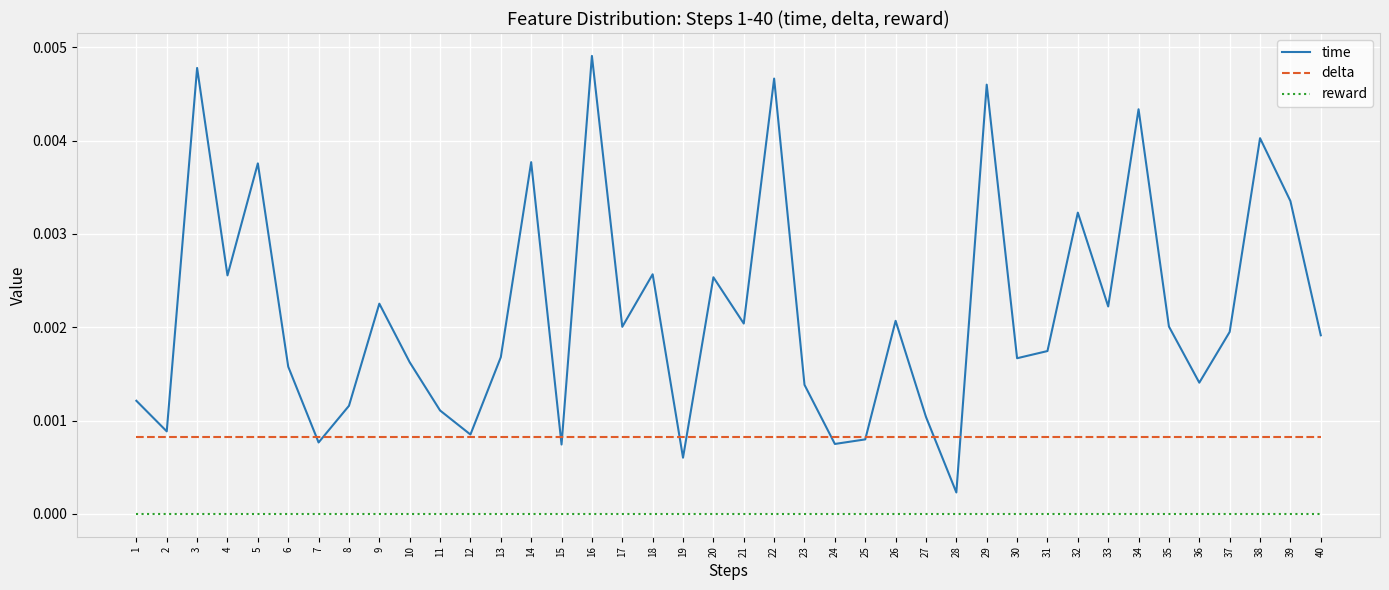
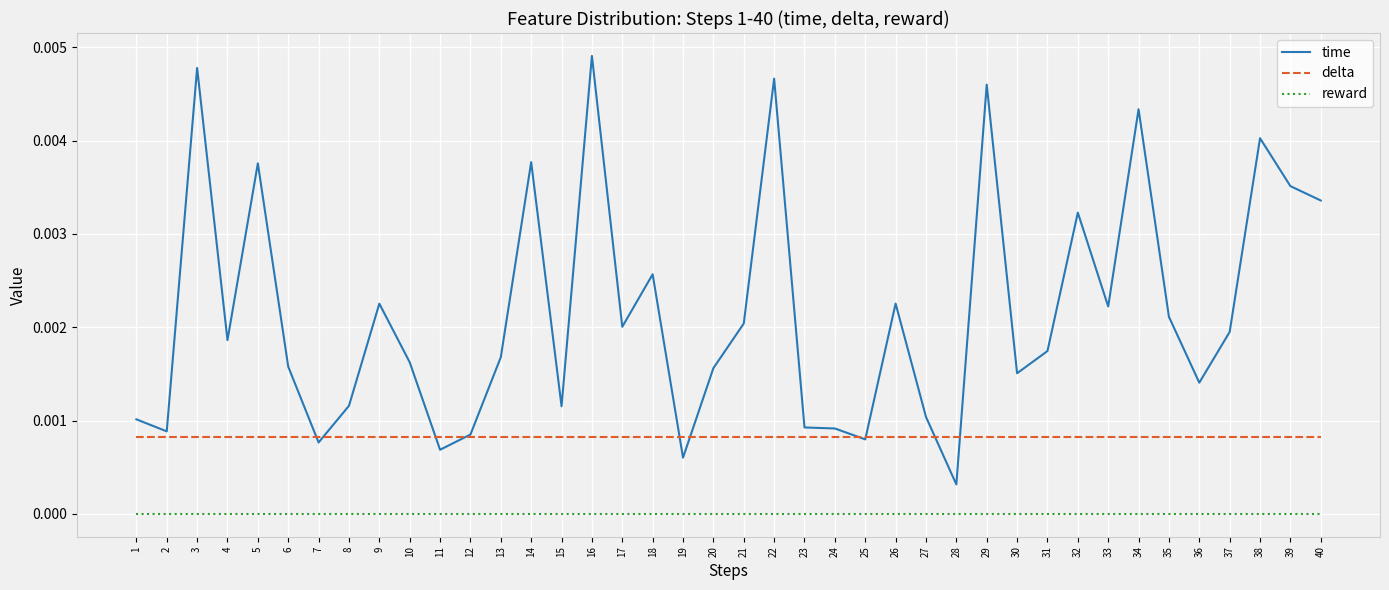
  {
    "time": {
-     "1": 0.0012,
+     "1": 0.0010,
      "2": 0.0009,
      "3": 0.0048,
-     "4": 0.0026,
+     "4": 0.0019,
      "5": 0.0038,
      "6": 0.0016,
      "7": 0.0008,
      "8": 0.0012,
      "9": 0.0023,
      "10": 0.0016,
-     "11": 0.0011,
+     "11": 0.0007,
      "13": 0.0017,
      "14": 0.0038,
-     "15": 0.0007,
+     "15": 0.0012,
      "16": 0.0049,
      "17": 0.0020,
      "18": 0.0026,
      "19": 0.0006,
-     "20": 0.0025,
+     "20": 0.0016,
      "21": 0.0020,
      "22": 0.0047,
-     "23": 0.0014,
-     "24": 0.0007,
-     "26": 0.0021,
+     "23": 0.0009,
+     "24": 0.0009,
+     "26": 0.0023,
      "27": 0.0010,
-     "28": 0.0002,
+     "28": 0.0003,
      "29": 0.0046,
-     "30": 0.0017,
+     "30": 0.0015,
      "31": 0.0017,
      "32": 0.0032,
      "33": 0.0022,
      "34": 0.0043,
-     "35": 0.0020,
+     "35": 0.0021,
      "36": 0.0014,
      "37": 0.0020,
      "38": 0.0040,
-     "39": 0.0034,
-     "40": 0.0019
+     "39": 0.0035,
+     "40": 0.0034
    },
    "delta": {
      "1": 0.0008,
      "2": 0.0008,
      "3": 0.0008,
      "4": 0.0008,
      "5": 0.0008,
      "6": 0.0008,
      "7": 0.0008,
      "8": 0.0008,
      "9": 0.0008,
      "10": 0.0008,
      "11": 0.0008,
      "13": 0.0008,
      "14": 0.0008,
      "15": 0.0008,
      "16": 0.0008,
      "17": 0.0008,
      "18": 0.0008,
      "19": 0.0008,
      "20": 0.0008,
      "21": 0.0008,
      "22": 0.0008,
      "23": 0.0008,
      "24": 0.0008,
      "26": 0.0008,
      "27": 0.0008,
      "28": 0.0008,
      "29": 0.0008,
      "30": 0.0008,
      "31": 0.0008,
      "32": 0.0008,
      "33": 0.0008,
      "34": 0.0008,
      "35": 0.0008,
      "36": 0.0008,
      "37": 0.0008,
      "38": 0.0008,
      "39": 0.0008,
      "40": 0.0008
    },
    "reward": {
      "1": 0.0000,
      "2": 0.0000,
      "3": 0.0000,
      "4": 0.0000,
      "5": 0.0000,
      "6": 0.0000,
      "7": 0.0000,
      "8": 0.0000,
      "9": 0.0000,
      "10": 0.0000,
      "11": 0.0000,
      "12": 0.0000,
      "13": 0.0000,
      "14": 0.0000,
      "15": 0.0000,
      "16": 0.0000,
      "17": 0.0000,
      "18": 0.0000,
      "19": 0.0000,
      "20": 0.0000,
      "21": 0.0000,
      "22": 0.0000,
      "23": 0.0000,
      "24": 0.0000,
      "25": 0.0000,
      "26": 0.0000,
      "27": 0.0000,
      "28": 0.0000,
      "29": 0.0000,
      "30": 0.0000,
      "31": 0.0000,
      "32": 0.0000,
      "33": 0.0000,
      "34": 0.0000,
      "35": 0.0000,
      "36": 0.0000,
      "37": 0.0000,
      "38": 0.0000,
      "39": 0.0000,
      "40": 0.0000
    }
  }
